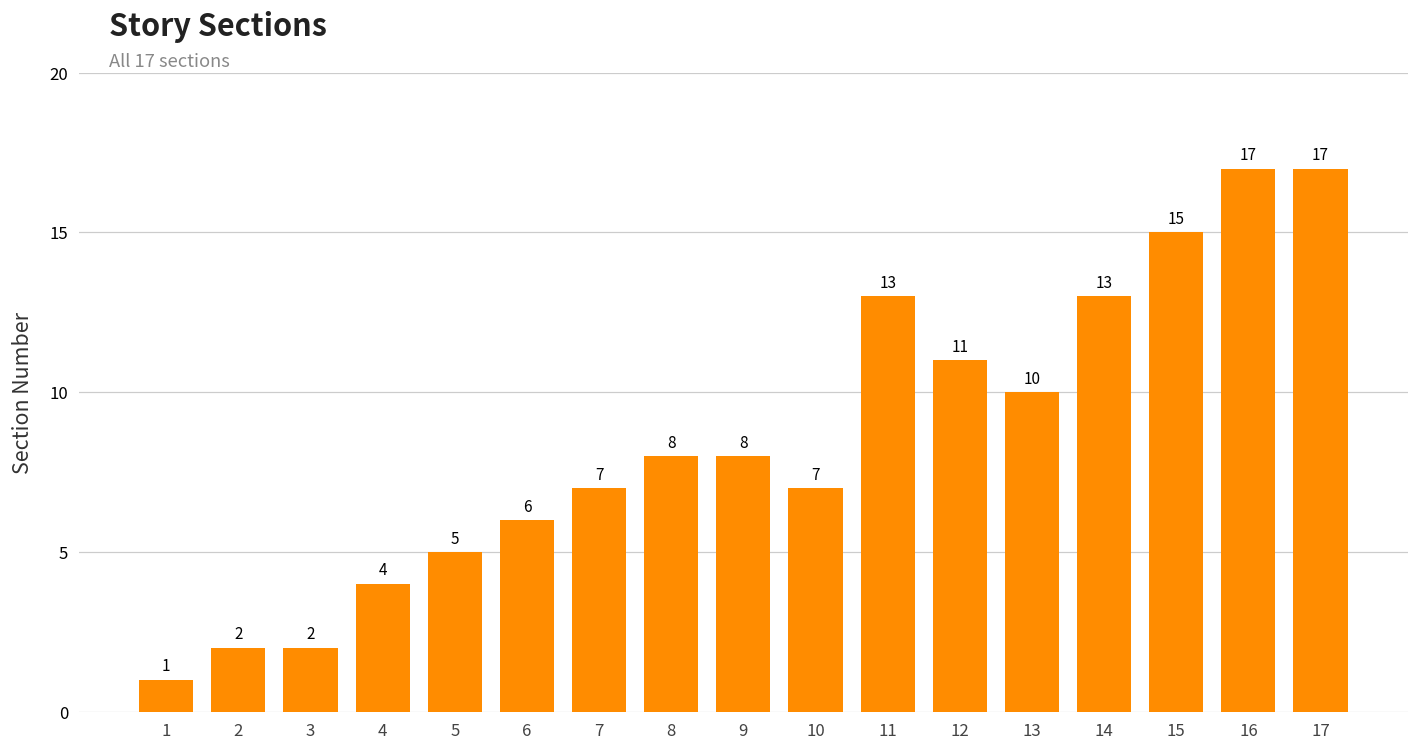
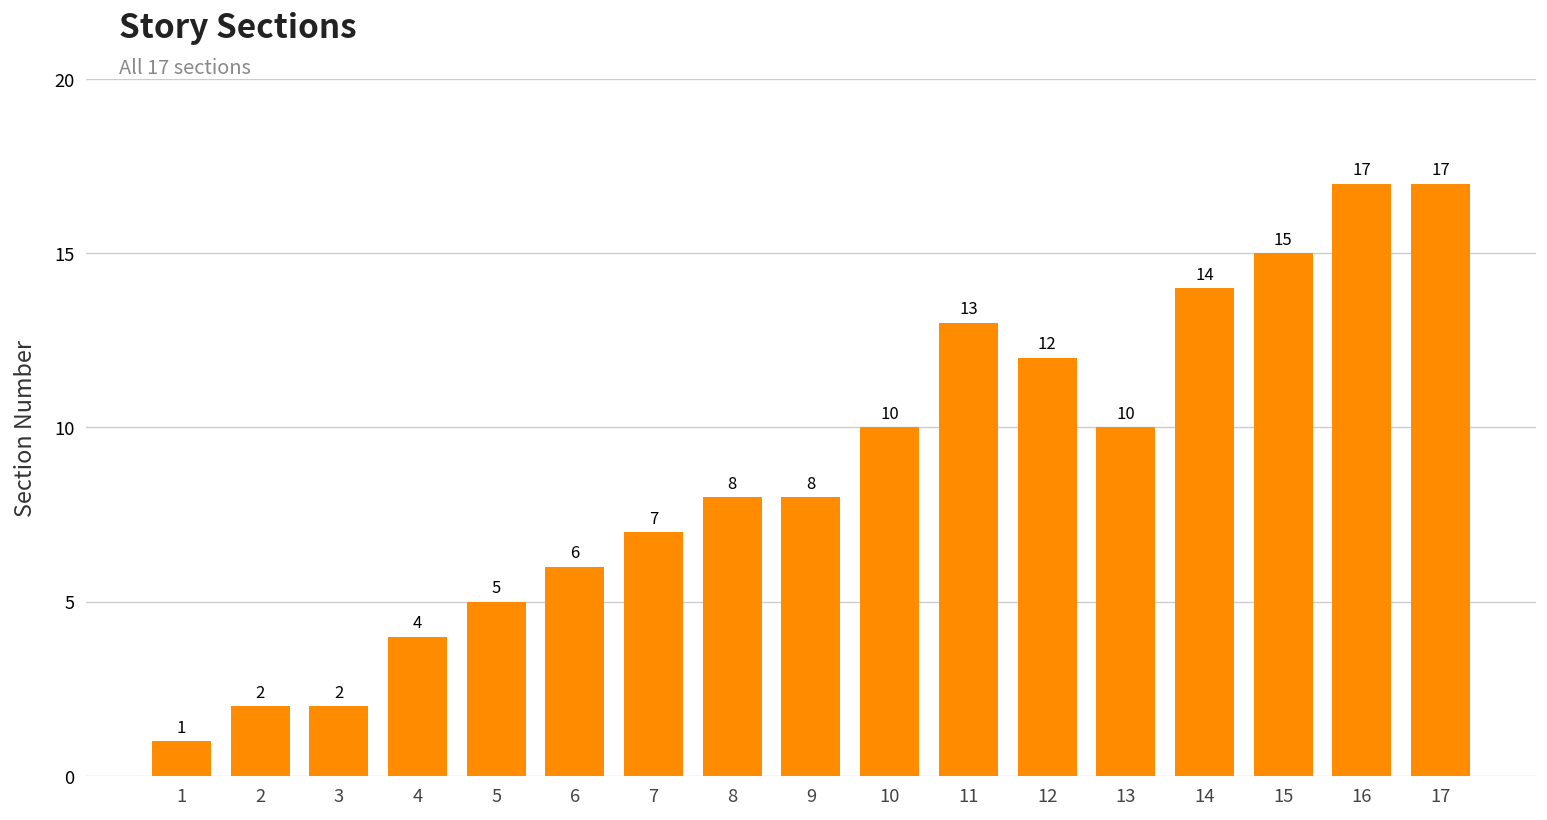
  {
    "1": 1,
    "2": 2,
    "3": 2,
    "4": 4,
    "5": 5,
    "6": 6,
    "7": 7,
    "8": 8,
    "9": 8,
-   "10": 7,
+   "10": 10,
    "11": 13,
-   "12": 11,
+   "12": 12,
    "13": 10,
-   "14": 13,
+   "14": 14,
    "15": 15,
    "16": 17,
    "17": 17
  }
